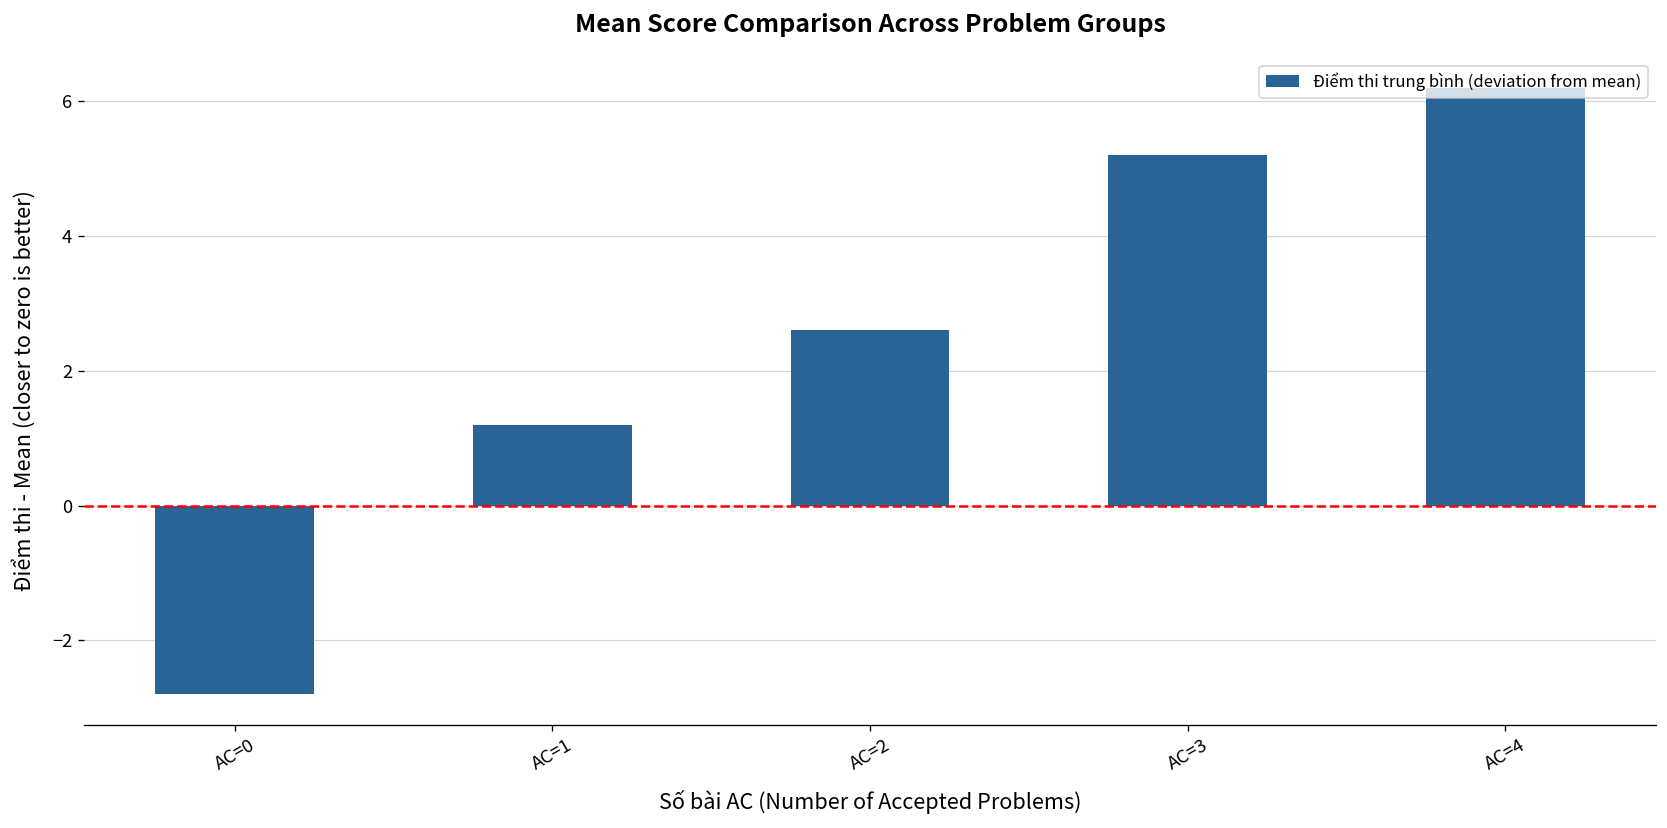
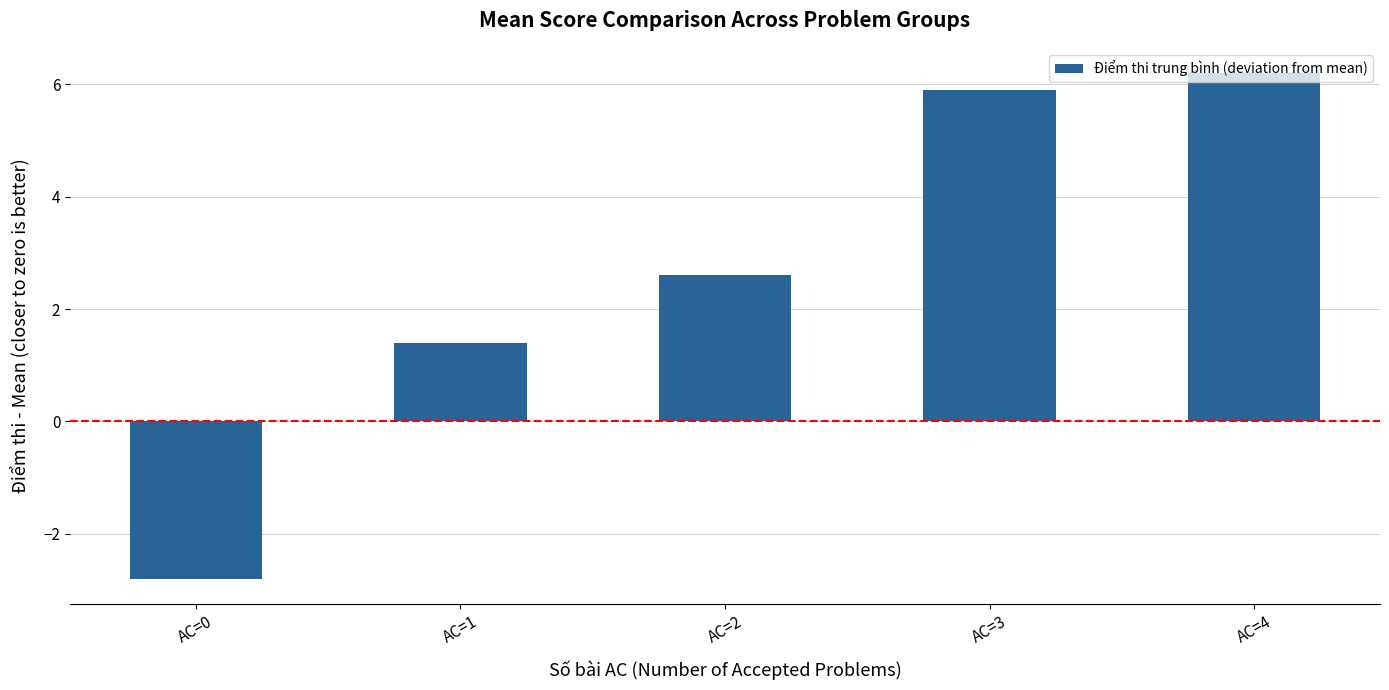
  {
    "AC=0": -2.8,
-   "AC=1": 1.2,
+   "AC=1": 1.4,
    "AC=2": 2.6,
-   "AC=3": 5.2
+   "AC=3": 5.9
  }
